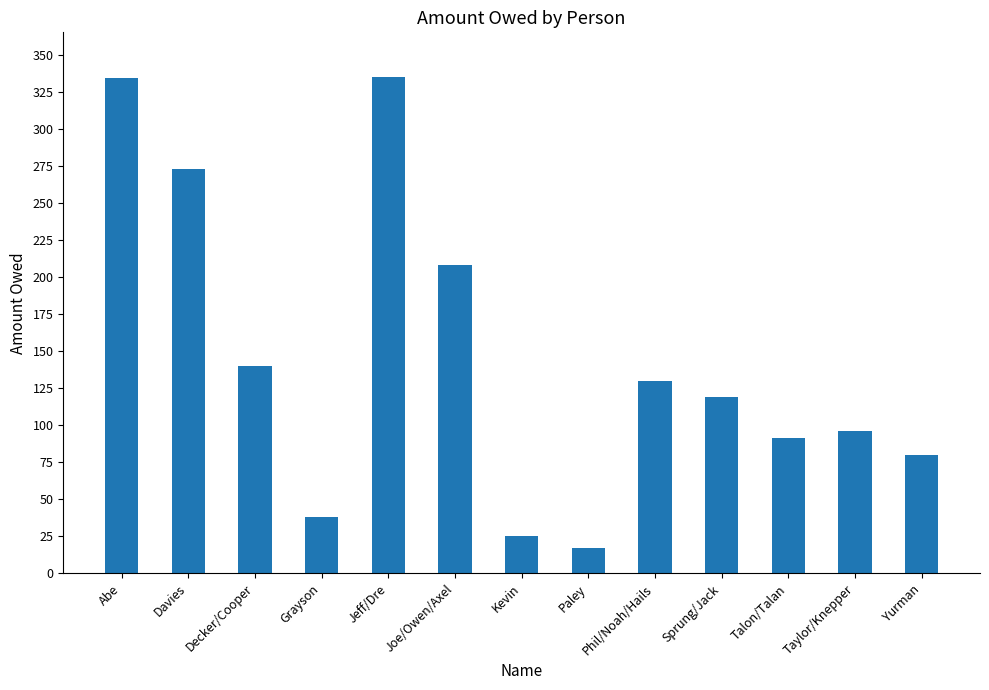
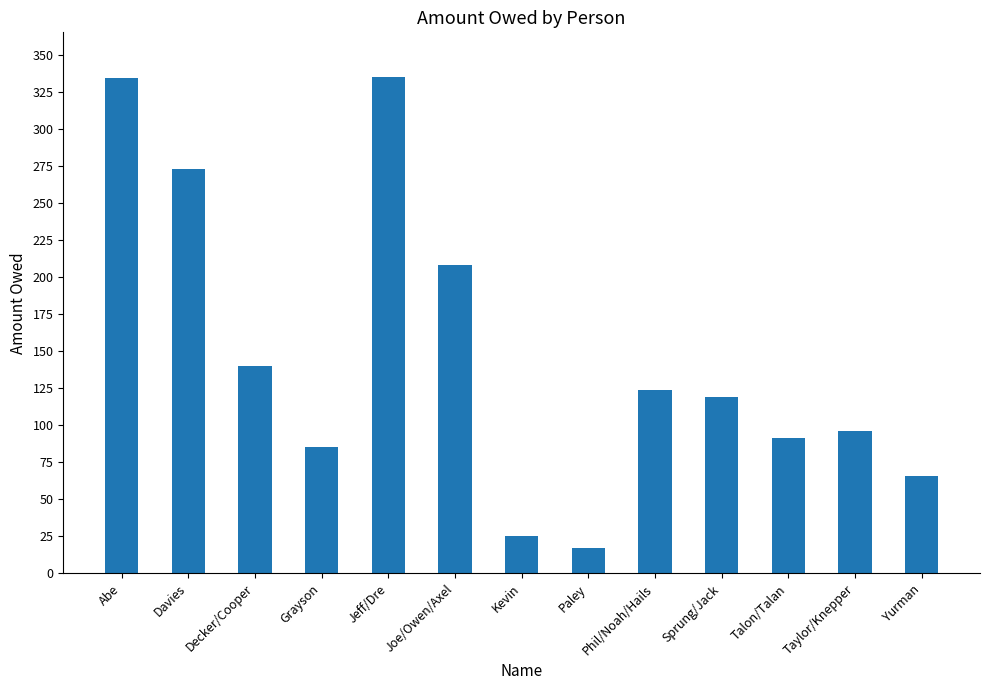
  {
    "Abe": 334,
    "Davies": 273,
    "Decker/Cooper": 140,
-   "Grayson": 38,
+   "Grayson": 85,
    "Jeff/Dre": 335,
    "Joe/Owen/Axel": 208,
    "Kevin": 25,
    "Paley": 17,
-   "Phil/Noah/Hails": 130,
+   "Phil/Noah/Hails": 124,
    "Sprung/Jack": 119,
    "Talon/Talan": 91,
    "Taylor/Knepper": 96,
-   "Yurman": 80
+   "Yurman": 66
  }
